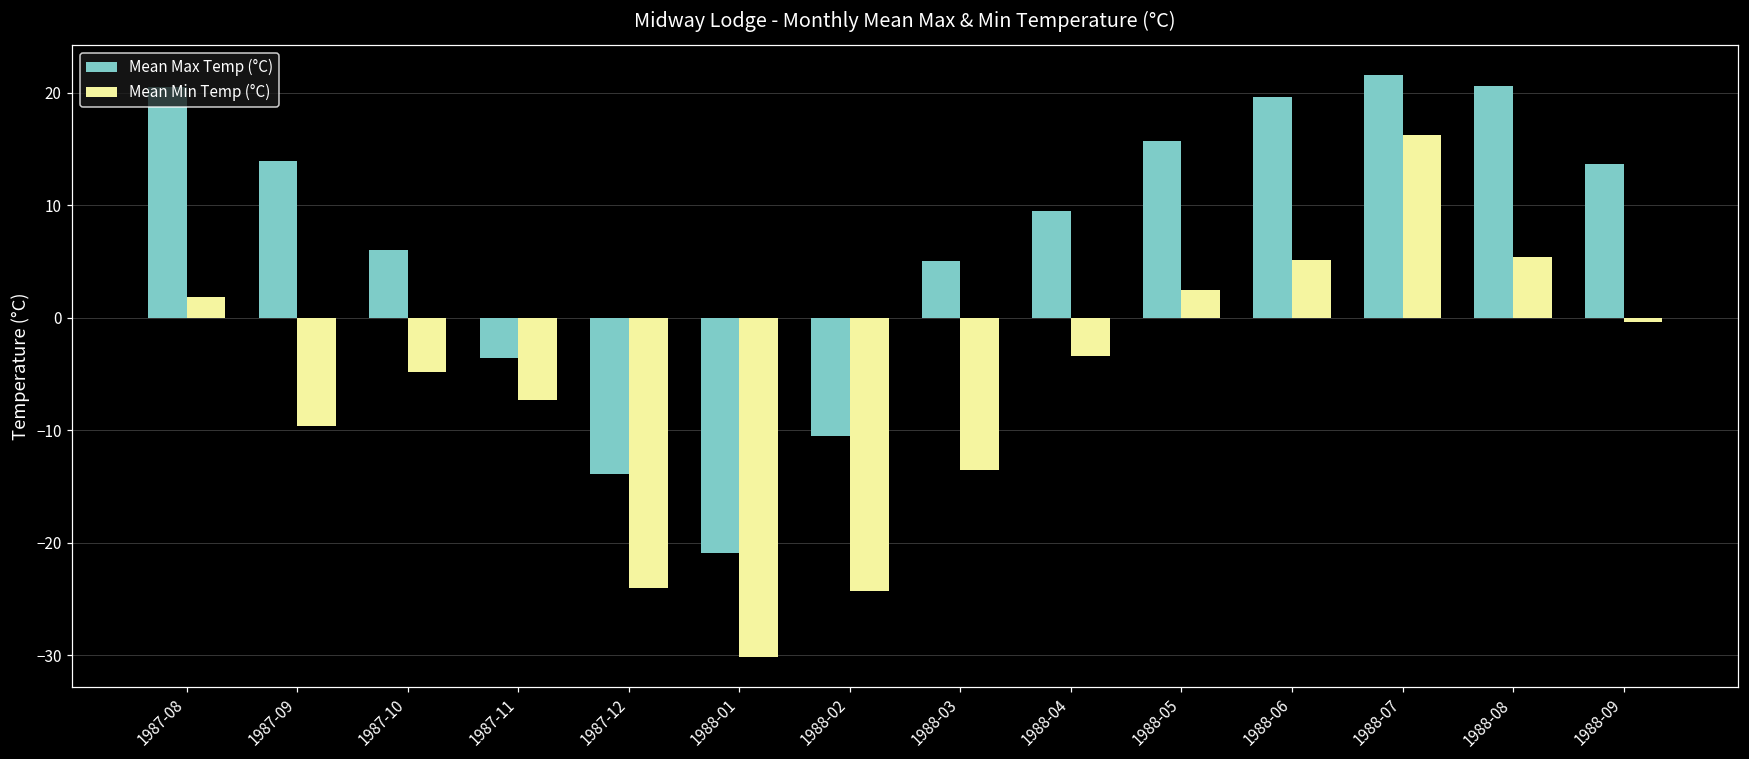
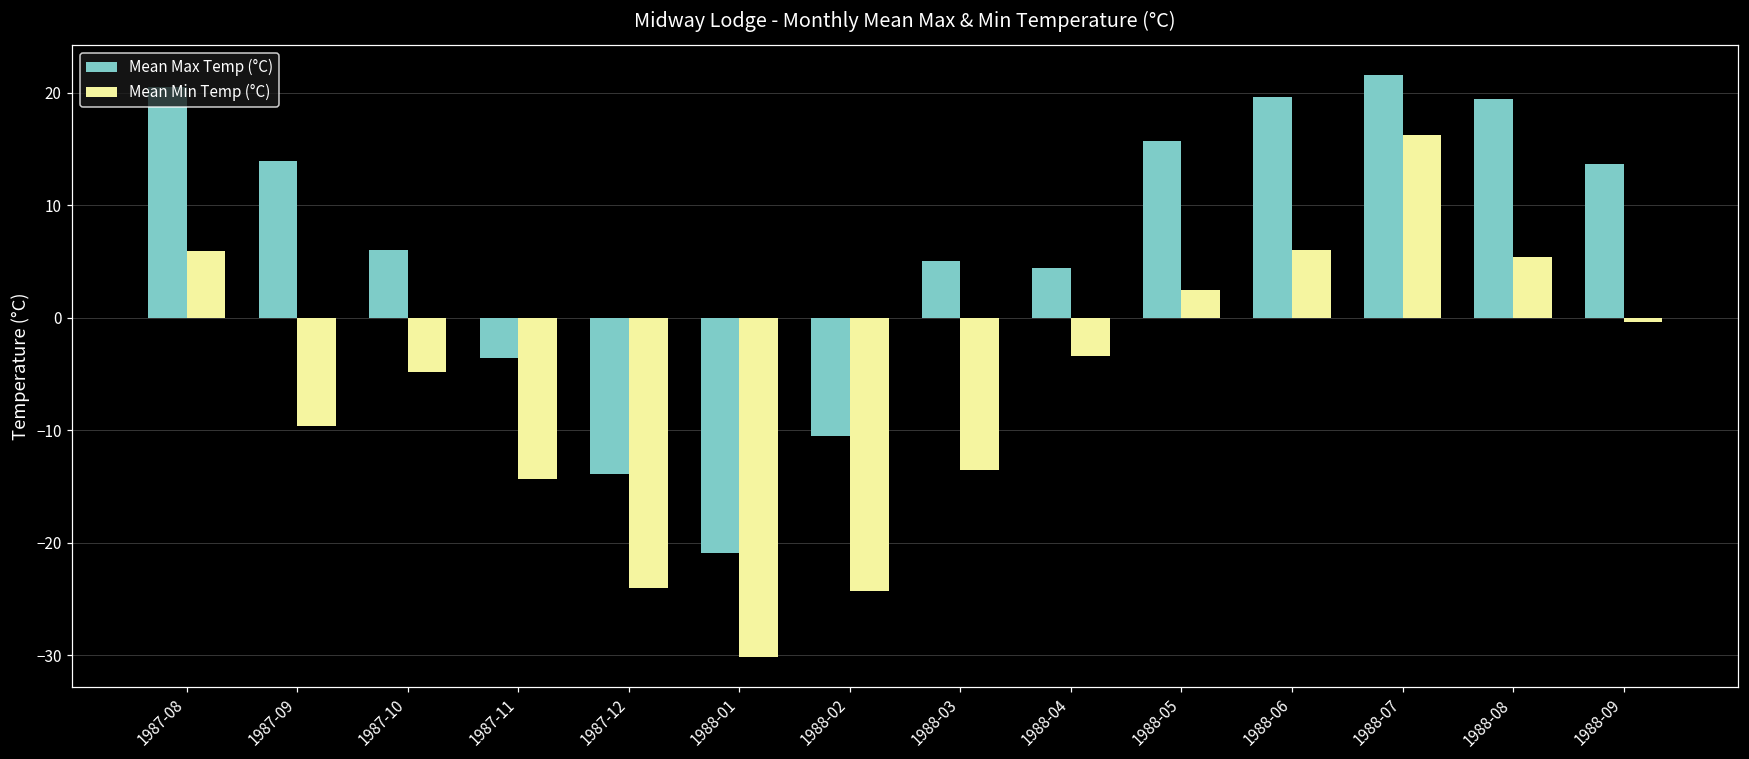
  {
    "Mean Max Temp (°C)": {
      "1987-09": 13.9,
      "1987-10": 6.0,
      "1987-11": -3.6,
      "1987-12": -13.9,
      "1988-01": -20.9,
      "1988-02": -10.5,
      "1988-03": 5.0,
-     "1988-04": 9.5,
+     "1988-04": 4.4,
      "1988-05": 15.7,
      "1988-06": 19.6,
      "1988-07": 21.6,
-     "1988-08": 20.6,
+     "1988-08": 19.4,
      "1988-09": 13.7
    },
    "Mean Min Temp (°C)": {
-     "1987-08": 1.8,
+     "1987-08": 5.9,
      "1987-09": -9.6,
      "1987-10": -4.8,
-     "1987-11": -7.3,
+     "1987-11": -14.3,
      "1987-12": -24.0,
      "1988-01": -30.2,
      "1988-02": -24.3,
      "1988-03": -13.5,
      "1988-04": -3.4,
      "1988-05": 2.5,
-     "1988-06": 5.1,
+     "1988-06": 6.0,
      "1988-07": 16.2,
      "1988-08": 5.4,
      "1988-09": -0.4
    }
  }
